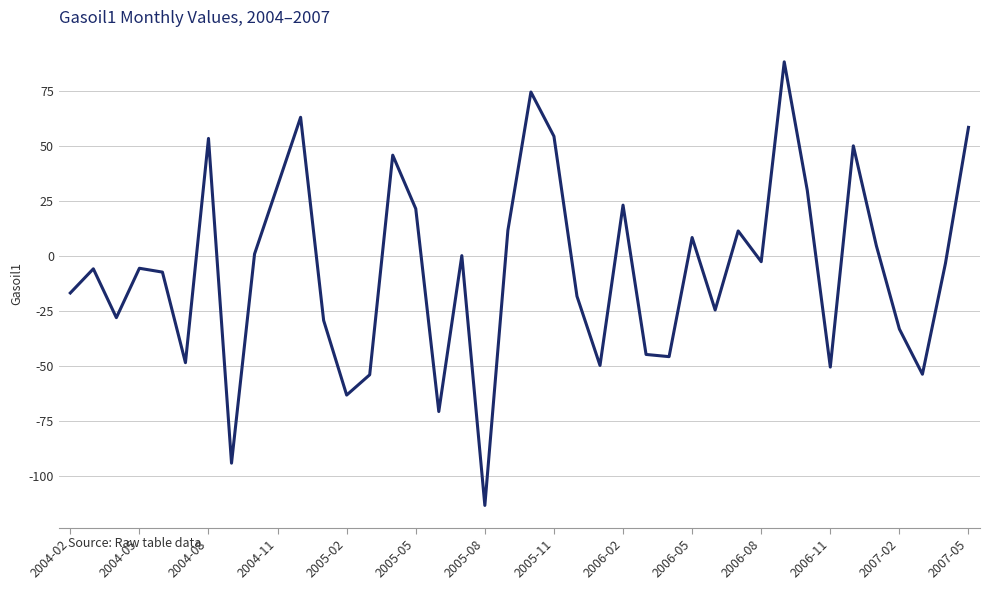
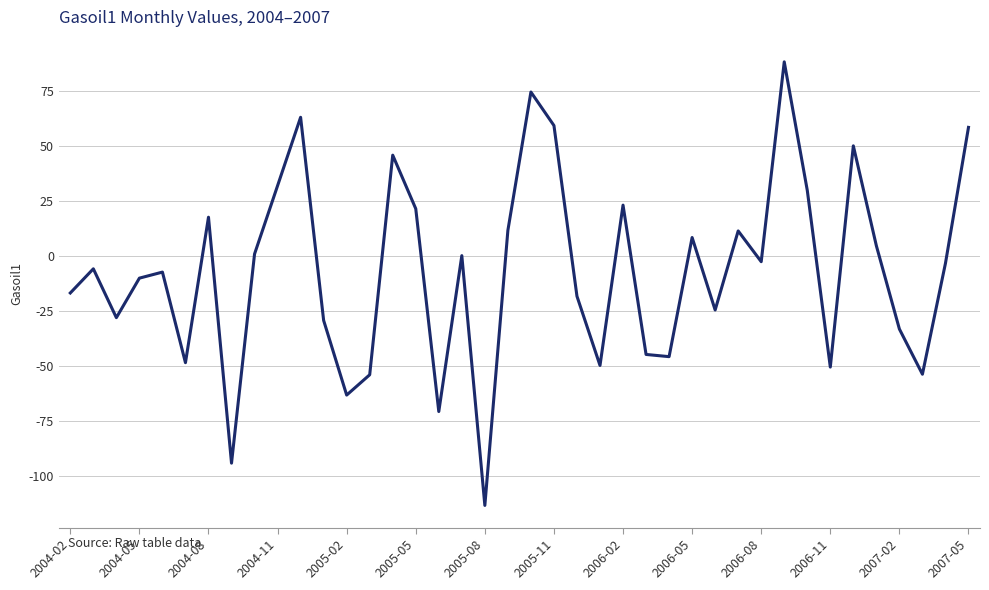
  {
    "2004-02": -17,
-   "2004-05": -6,
-   "2004-08": 54,
+   "2004-05": -10,
+   "2004-08": 18,
    "2004-11": 32,
    "2005-02": -63,
    "2005-05": 22,
    "2005-08": -114,
-   "2005-11": 55,
+   "2005-11": 59,
    "2006-02": 23,
    "2006-05": 8,
    "2006-08": -2,
    "2006-11": -50,
    "2007-02": -33,
    "2007-05": 59
  }
